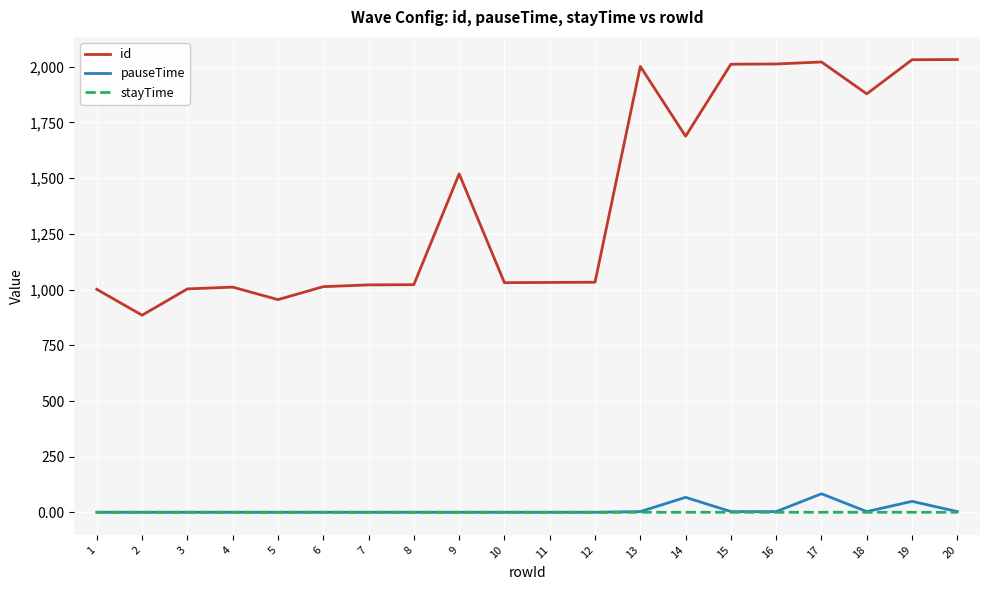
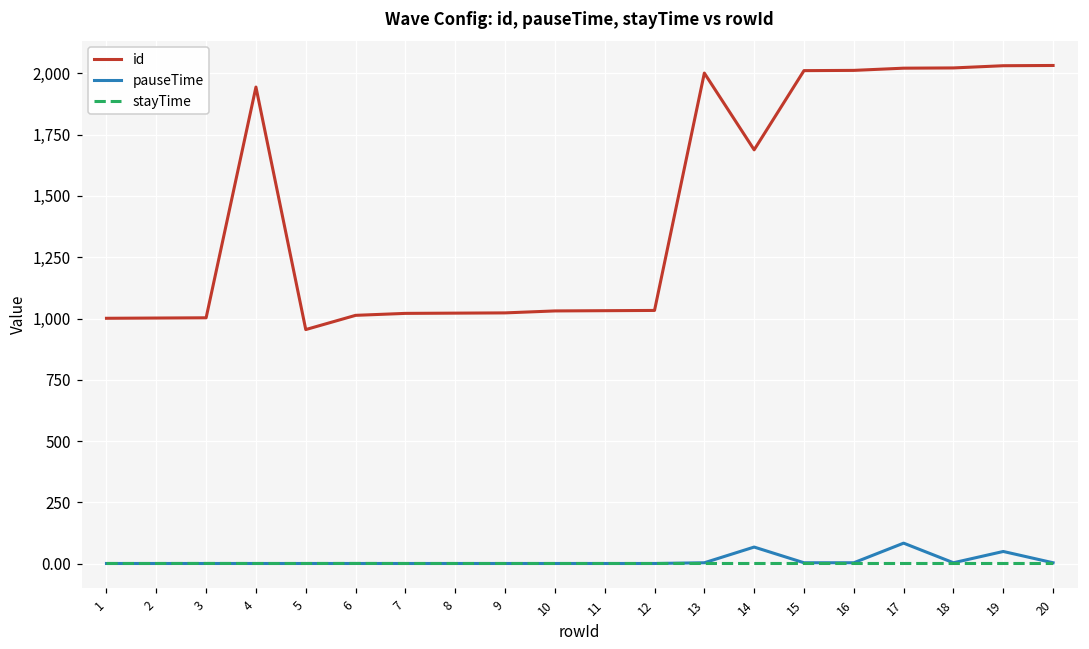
  {
    "id": {
      "1": "1,000",
-     "2": "890",
+     "2": "1,000",
      "3": "1,000",
-     "4": "1,010",
+     "4": "1,940",
      "5": "960",
      "6": "1,010",
      "7": "1,020",
      "8": "1,020",
-     "9": "1,520",
+     "9": "1,020",
      "10": "1,030",
      "11": "1,030",
      "12": "1,030",
      "13": "2,000",
      "14": "1,690",
      "15": "2,010",
      "16": "2,010",
      "17": "2,020",
-     "18": "1,880",
+     "18": "2,020",
      "19": "2,030",
      "20": "2,030"
    },
    "pauseTime": {
      "14": "70",
      "17": "80",
      "19": "50"
    },
    "stayTime": {
      "14": "0",
      "17": "0",
      "19": "0"
    }
  }
